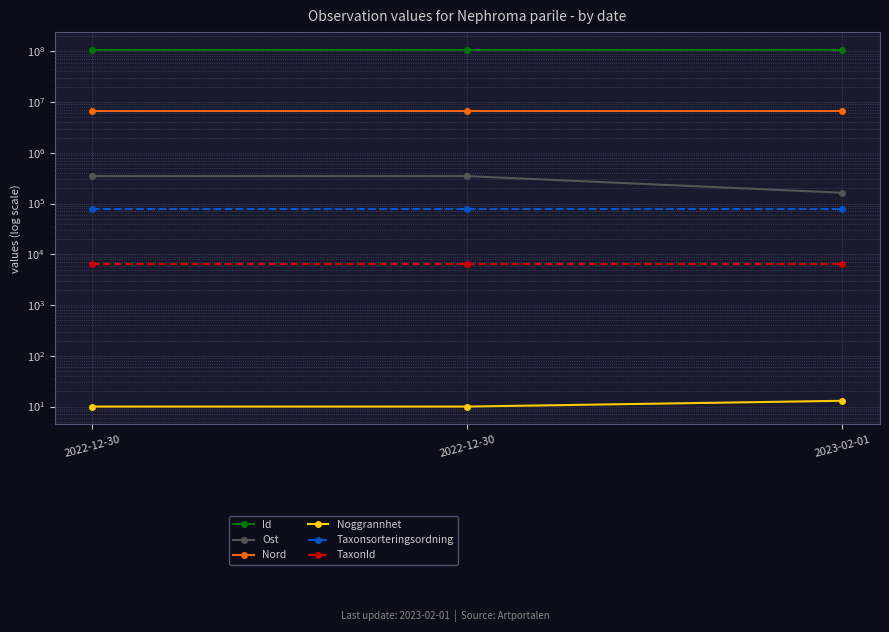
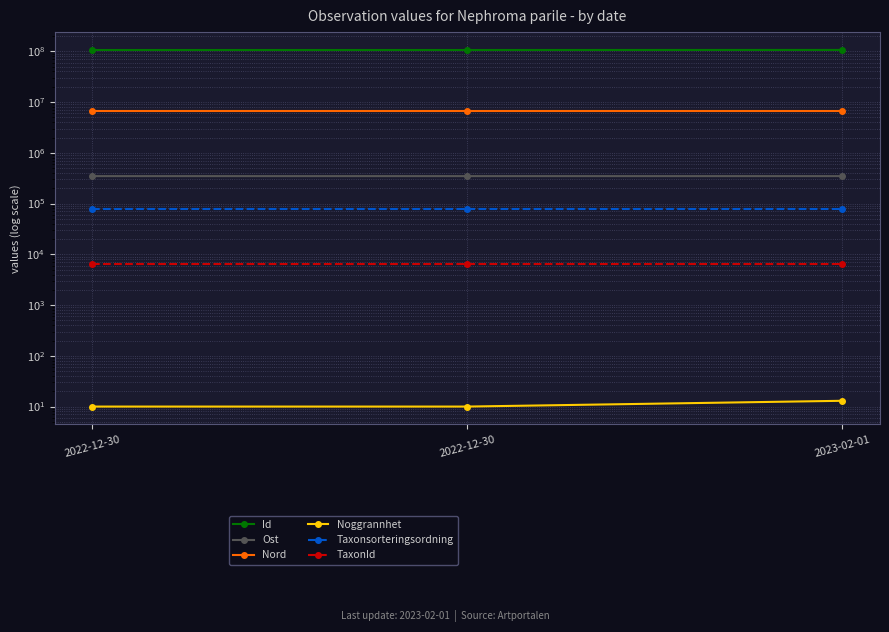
  {
    "Id": {
      "2023-02-01": 110000000
    },
    "Ost": {
-     "2023-02-01": 160000
+     "2023-02-01": 300000
    },
    "Nord": {
      "2023-02-01": 7000000
    },
    "Noggrannhet": {
      "2023-02-01": 13
    },
    "Taxonsorteringsordning": {
      "2023-02-01": 80000
    },
    "TaxonId": {
      "2023-02-01": 6000
    }
  }
